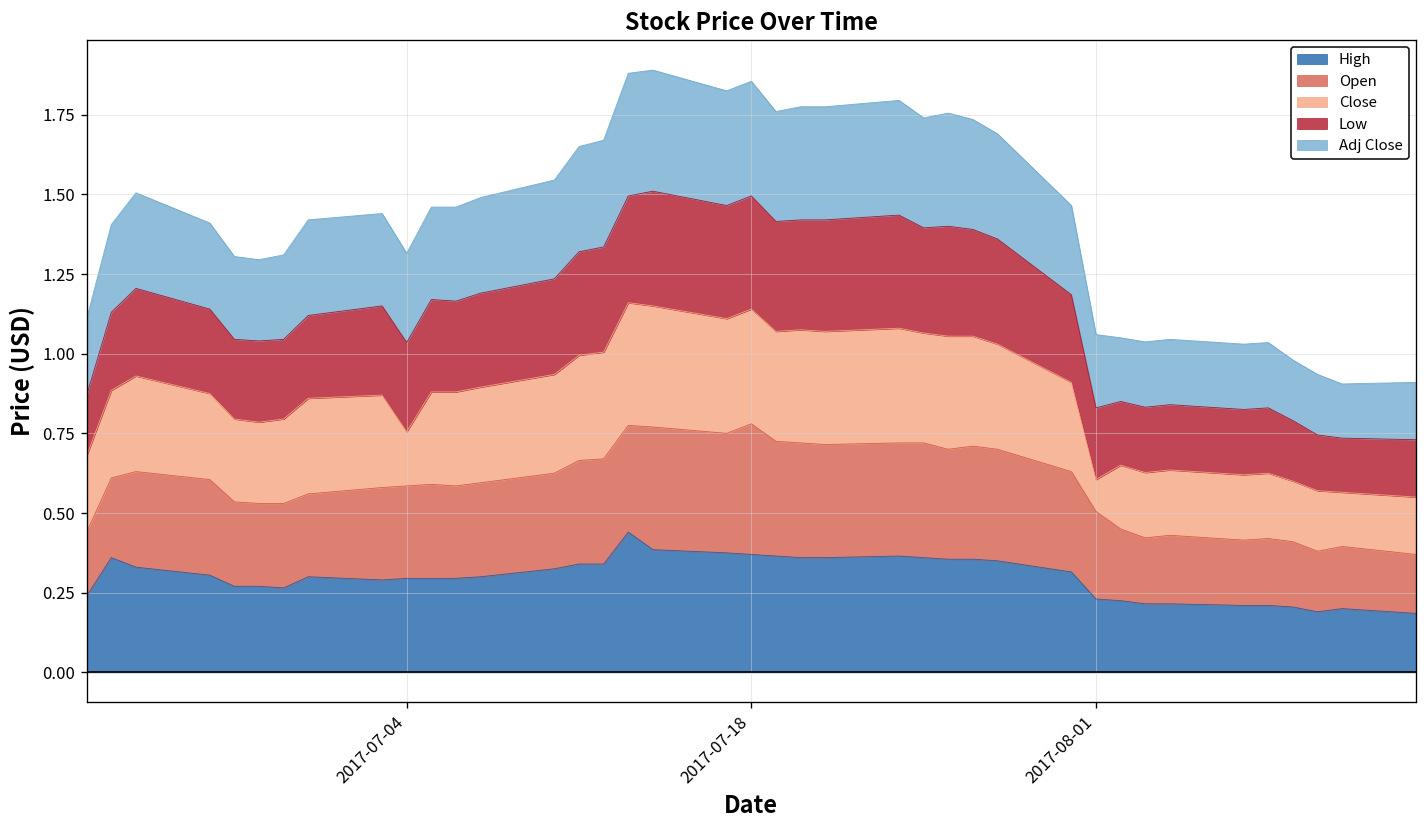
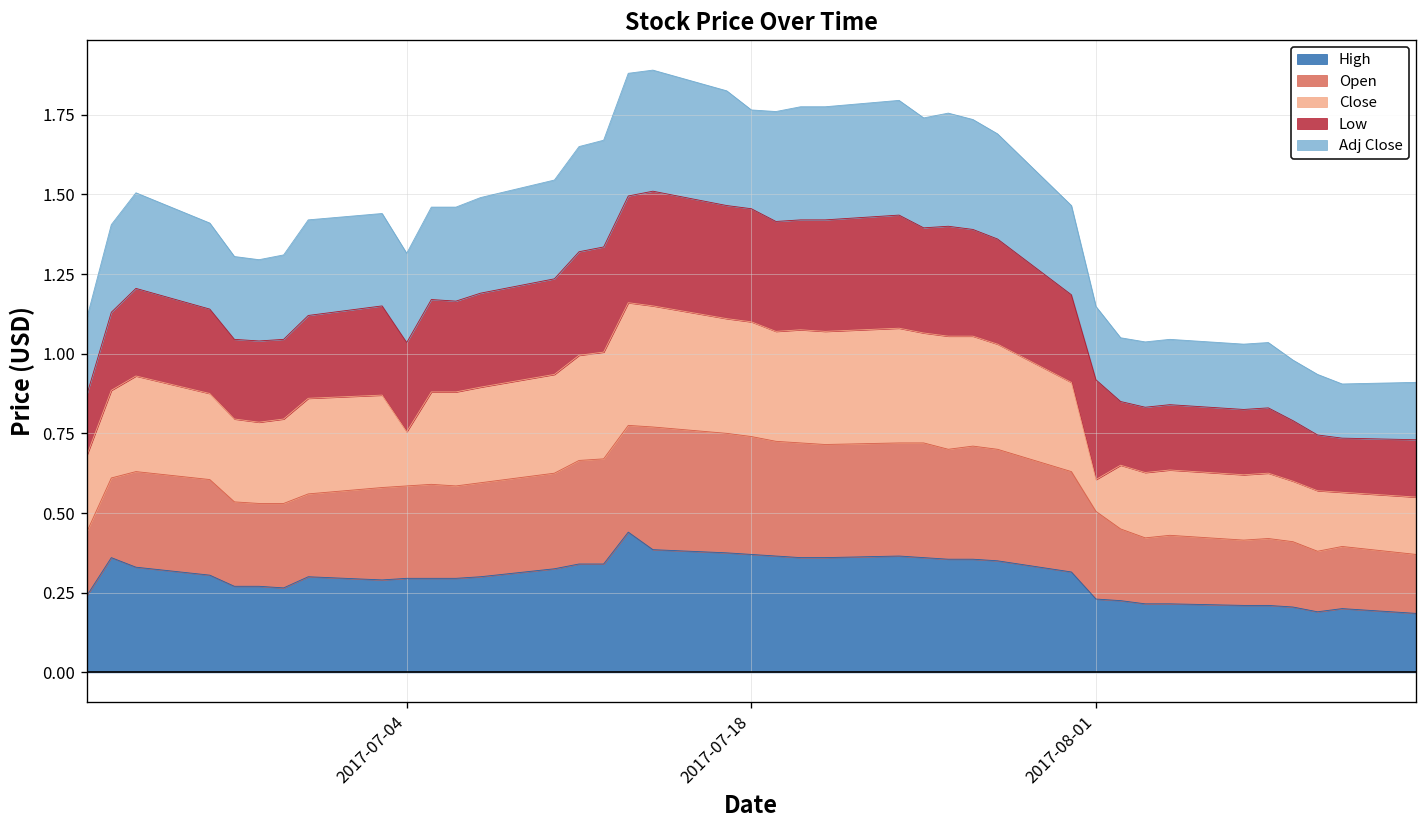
  {
    "High": {
      "2017-07-04": 0.30,
      "2017-07-18": 0.37,
      "2017-08-01": 0.23
    },
    "Open": {
      "2017-07-04": 0.29,
-     "2017-07-18": 0.41,
+     "2017-07-18": 0.37,
      "2017-08-01": 0.28
    },
    "Close": {
      "2017-07-04": 0.17,
      "2017-07-18": 0.36,
      "2017-08-01": 0.10
    },
    "Low": {
      "2017-07-04": 0.28,
      "2017-07-18": 0.36,
-     "2017-08-01": 0.22
+     "2017-08-01": 0.31
    },
    "Adj Close": {
      "2017-07-04": 0.28,
-     "2017-07-18": 0.36,
+     "2017-07-18": 0.31,
      "2017-08-01": 0.23
    }
  }
